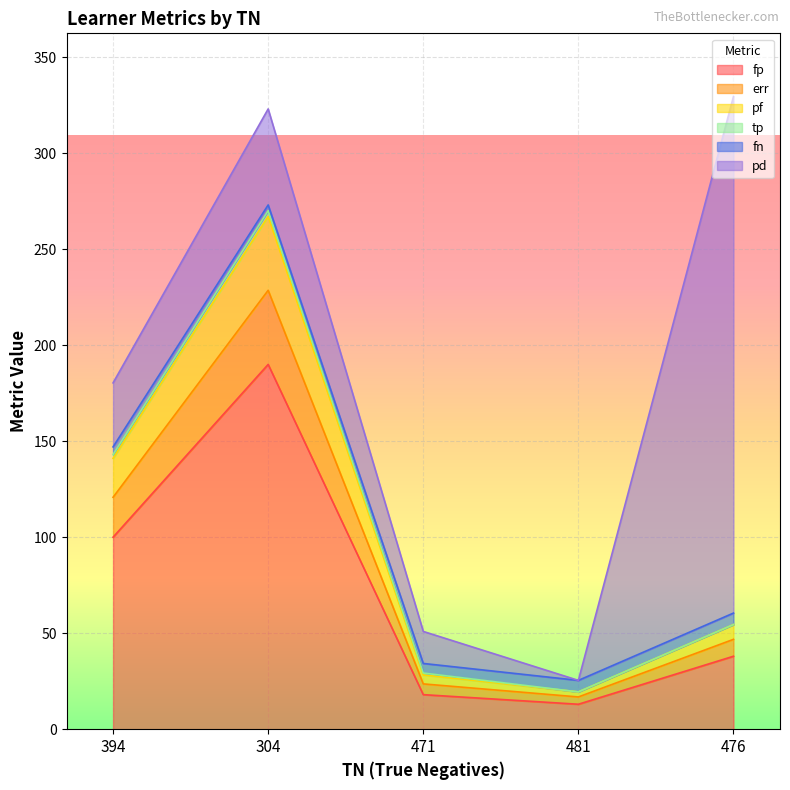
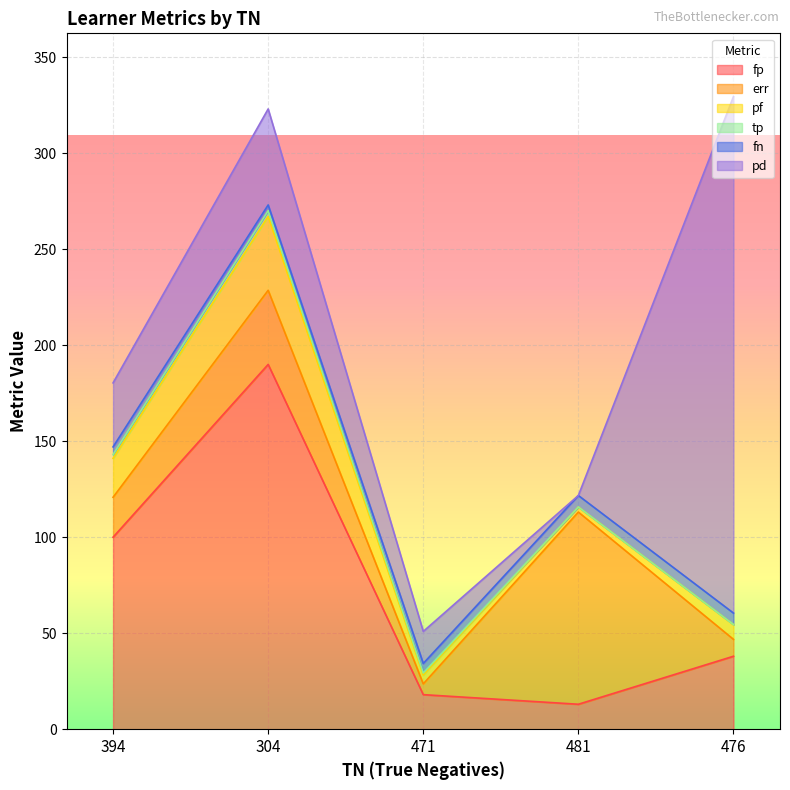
  {
    "fp": {
      "394": 100,
      "304": 190,
      "471": 18,
      "481": 13,
      "476": 38
    },
    "err": {
      "394": 21,
      "304": 39,
      "471": 6,
-     "481": 4,
+     "481": 100,
      "476": 9
    },
    "pf": {
      "394": 20,
      "304": 38
    },
    "tp": {
      "394": 2,
      "304": 3
    },
    "fn": {
      "394": 4,
      "304": 3,
      "471": 5,
      "476": 6
    },
    "pd": {
      "394": 33,
      "304": 50,
      "471": 17
    }
  }
